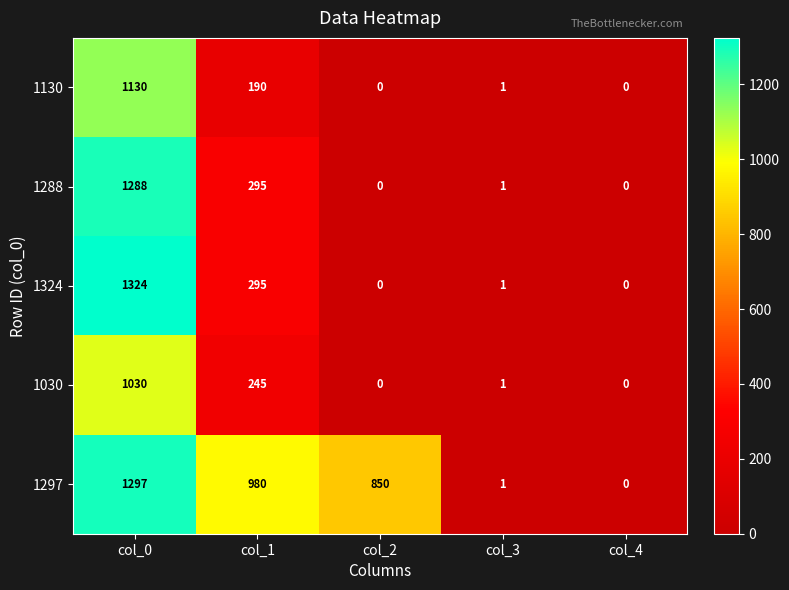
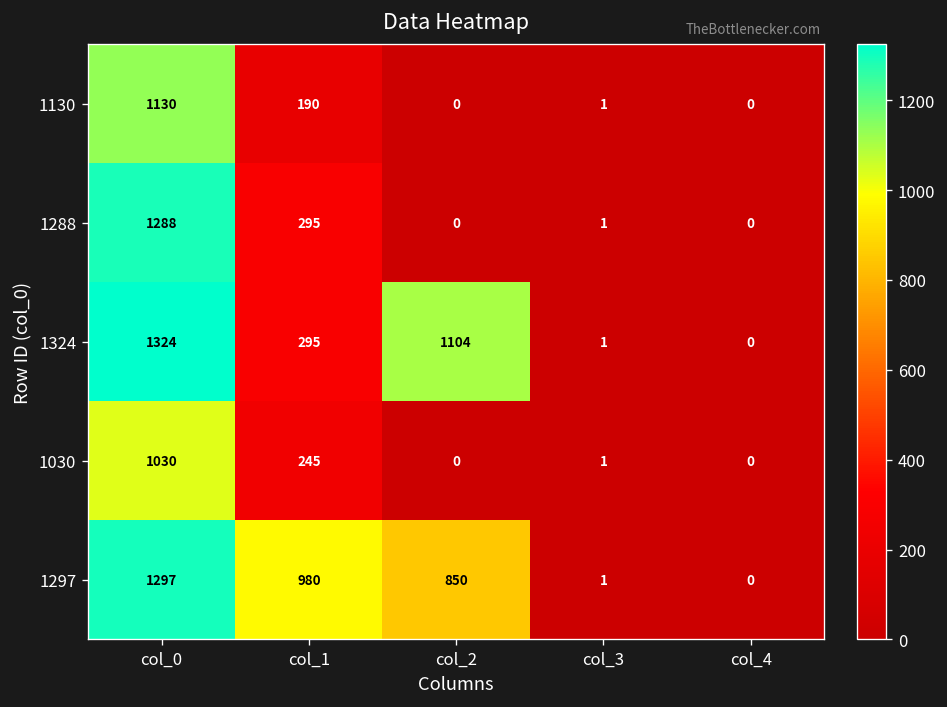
  {
    "1130": {
      "col_0": 1130,
      "col_1": 190,
      "col_2": 0,
      "col_3": 1,
      "col_4": 0
    },
    "1288": {
      "col_0": 1288,
      "col_1": 295,
      "col_2": 0,
      "col_3": 1,
      "col_4": 0
    },
    "1324": {
      "col_0": 1324,
      "col_1": 295,
-     "col_2": 0,
+     "col_2": 1104,
      "col_3": 1,
      "col_4": 0
    },
    "1030": {
      "col_0": 1030,
      "col_1": 245,
      "col_2": 0,
      "col_3": 1,
      "col_4": 0
    },
    "1297": {
      "col_0": 1297,
      "col_1": 980,
      "col_2": 850,
      "col_3": 1,
      "col_4": 0
    }
  }
